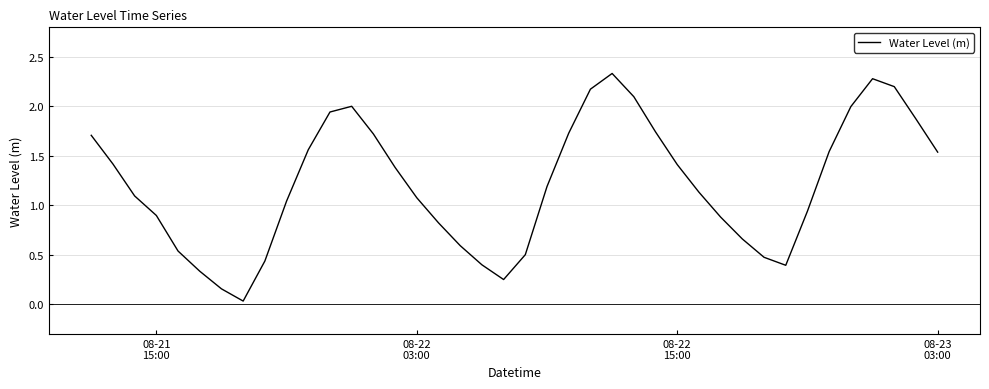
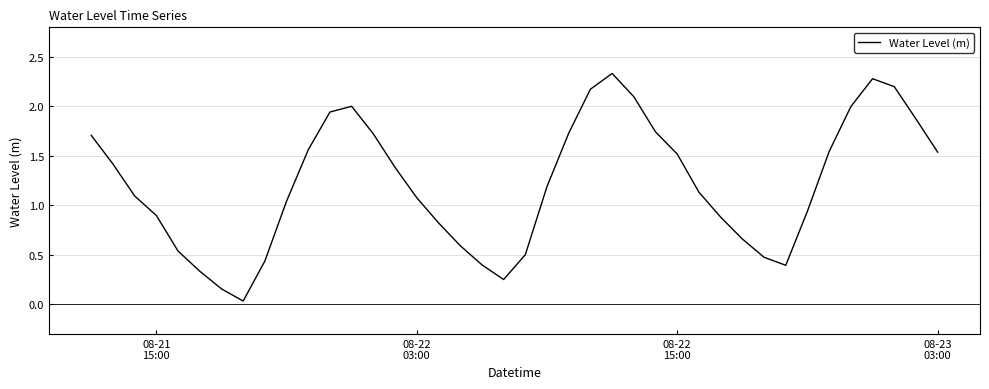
  {
    "08-21 15:00": 0.9,
    "08-22 03:00": 1.1,
-   "08-22 15:00": 1.4,
+   "08-22 15:00": 1.5,
    "08-23 03:00": 1.5
  }
